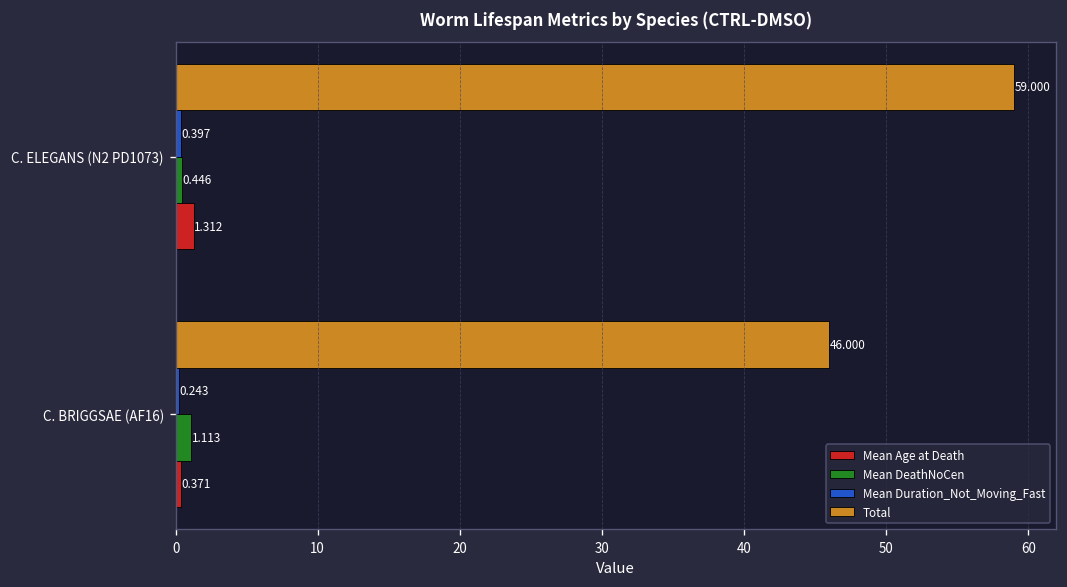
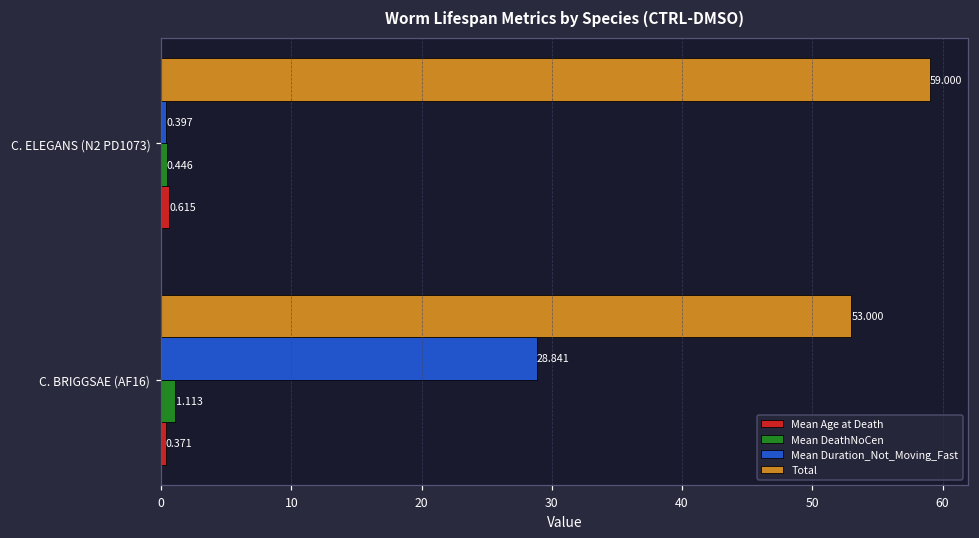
  {
    "Mean Age at Death": {
-     "C. ELEGANS (N2 PD1073)": 1.312,
+     "C. ELEGANS (N2 PD1073)": 0.615,
      "C. BRIGGSAE (AF16)": 0.371
    },
    "Mean DeathNoCen": {
      "C. ELEGANS (N2 PD1073)": 0.446,
      "C. BRIGGSAE (AF16)": 1.113
    },
    "Mean Duration_Not_Moving_Fast": {
      "C. ELEGANS (N2 PD1073)": 0.397,
-     "C. BRIGGSAE (AF16)": 0.243
+     "C. BRIGGSAE (AF16)": 28.841
    },
    "Total": {
      "C. ELEGANS (N2 PD1073)": 59.000,
-     "C. BRIGGSAE (AF16)": 46.000
+     "C. BRIGGSAE (AF16)": 53.000
    }
  }
